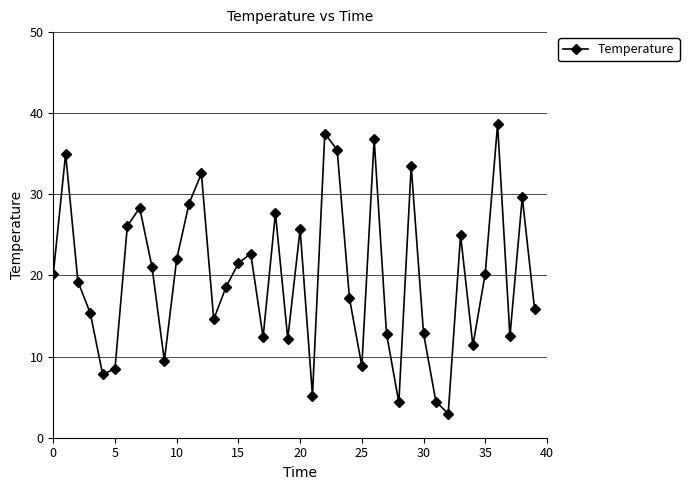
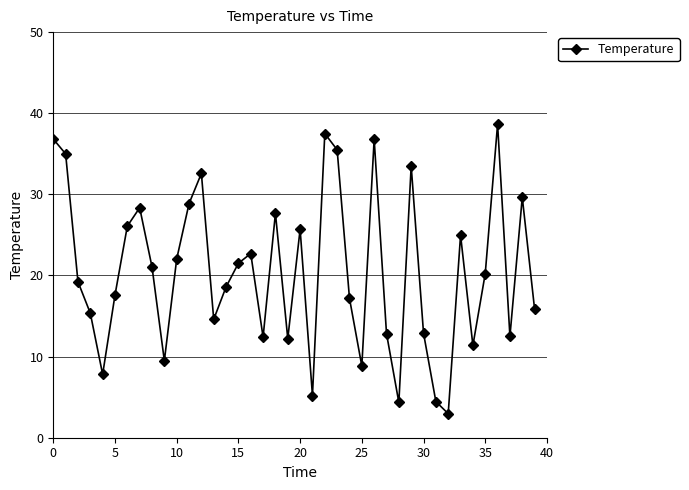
  {
-   "0": 20,
-   "5": 8,
+   "0": 37,
+   "5": 18,
    "10": 22,
    "15": 22,
    "20": 26,
    "25": 9,
    "30": 13,
    "35": 20
  }
